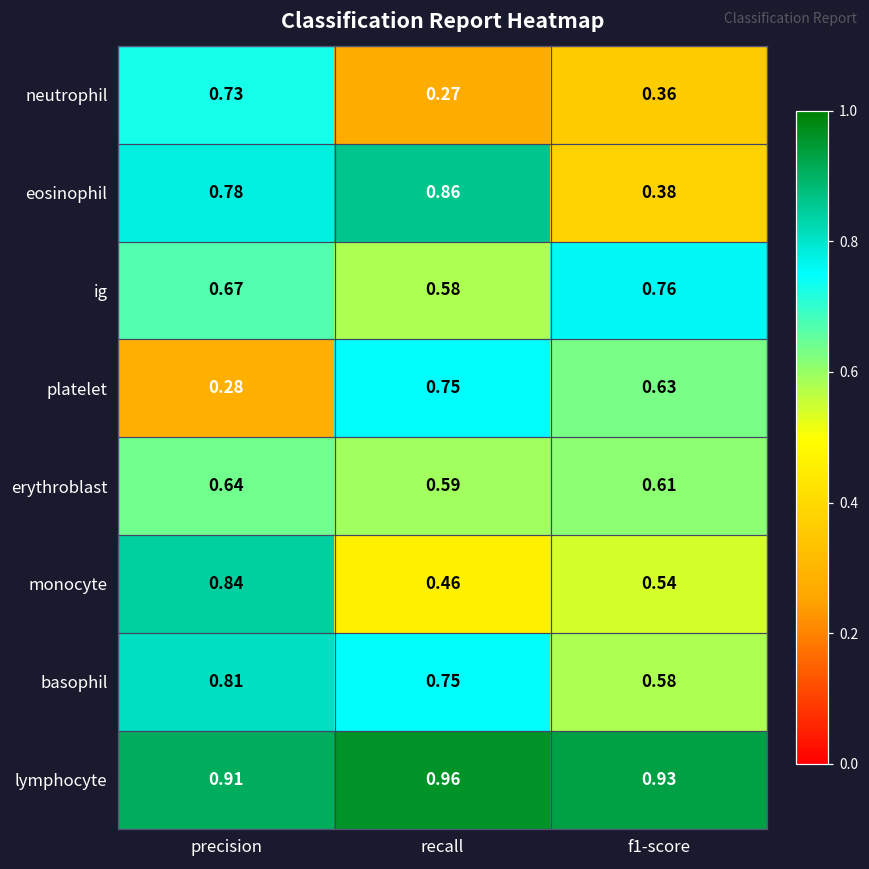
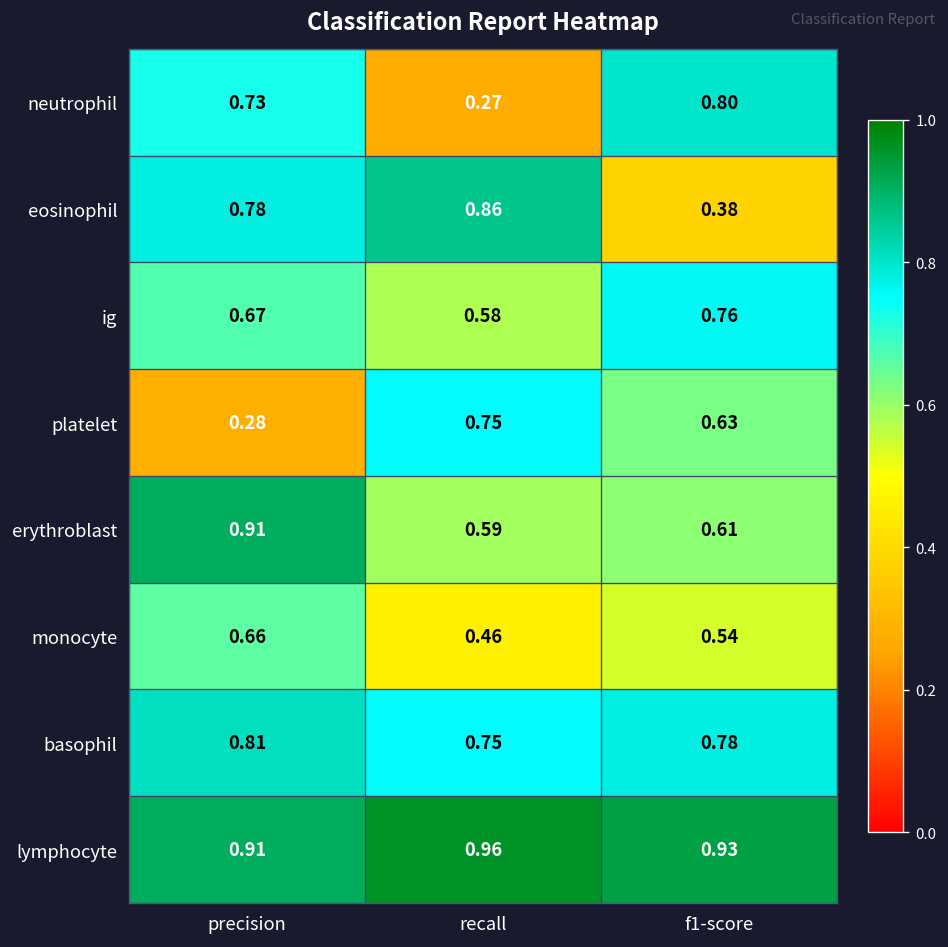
  {
    "neutrophil": {
      "precision": 0.73,
      "recall": 0.27,
-     "f1-score": 0.36
+     "f1-score": 0.80
    },
    "eosinophil": {
      "precision": 0.78,
      "recall": 0.86,
      "f1-score": 0.38
    },
    "ig": {
      "precision": 0.67,
      "recall": 0.58,
      "f1-score": 0.76
    },
    "platelet": {
      "precision": 0.28,
      "recall": 0.75,
      "f1-score": 0.63
    },
    "erythroblast": {
-     "precision": 0.64,
+     "precision": 0.91,
      "recall": 0.59,
      "f1-score": 0.61
    },
    "monocyte": {
-     "precision": 0.84,
+     "precision": 0.66,
      "recall": 0.46,
      "f1-score": 0.54
    },
    "basophil": {
      "precision": 0.81,
      "recall": 0.75,
-     "f1-score": 0.58
+     "f1-score": 0.78
    },
    "lymphocyte": {
      "precision": 0.91,
      "recall": 0.96,
      "f1-score": 0.93
    }
  }
